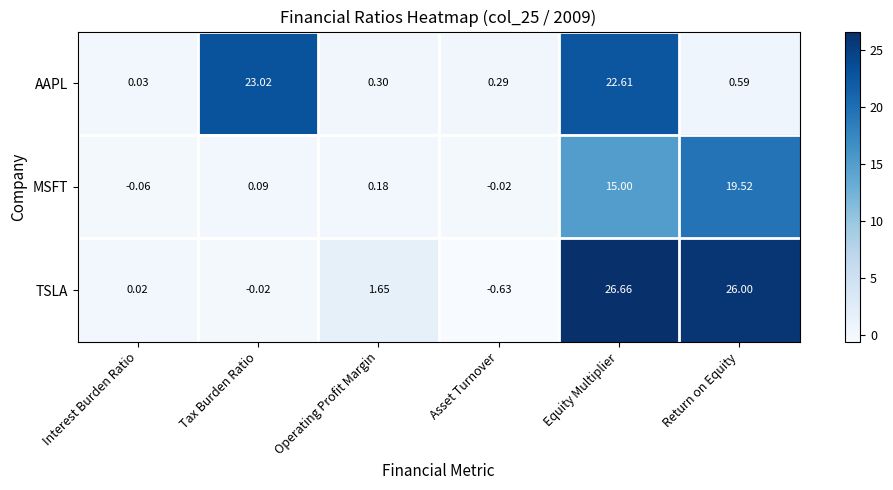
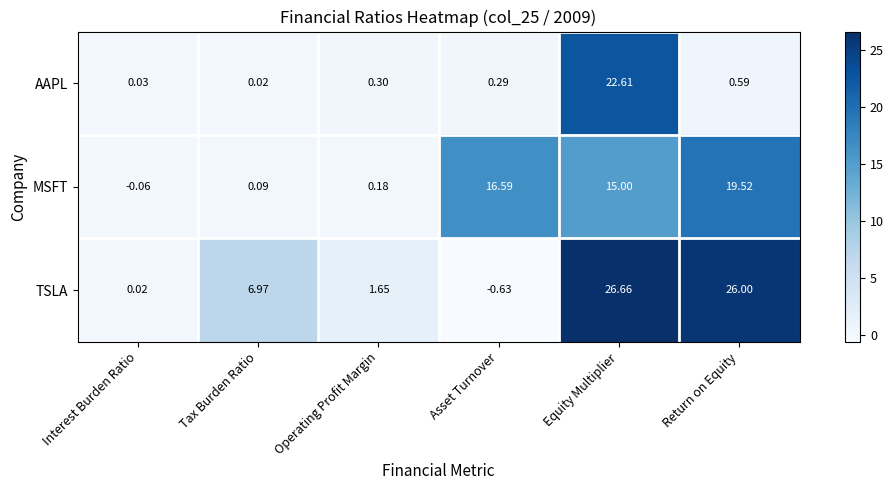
  {
    "AAPL": {
      "Interest Burden Ratio": 0.03,
-     "Tax Burden Ratio": 23.02,
+     "Tax Burden Ratio": 0.02,
      "Operating Profit Margin": 0.30,
      "Asset Turnover": 0.29,
      "Equity Multiplier": 22.61,
      "Return on Equity": 0.59
    },
    "MSFT": {
      "Interest Burden Ratio": -0.06,
      "Tax Burden Ratio": 0.09,
      "Operating Profit Margin": 0.18,
-     "Asset Turnover": -0.02,
+     "Asset Turnover": 16.59,
      "Equity Multiplier": 15.00,
      "Return on Equity": 19.52
    },
    "TSLA": {
      "Interest Burden Ratio": 0.02,
-     "Tax Burden Ratio": -0.02,
+     "Tax Burden Ratio": 6.97,
      "Operating Profit Margin": 1.65,
      "Asset Turnover": -0.63,
      "Equity Multiplier": 26.66,
      "Return on Equity": 26.00
    }
  }
